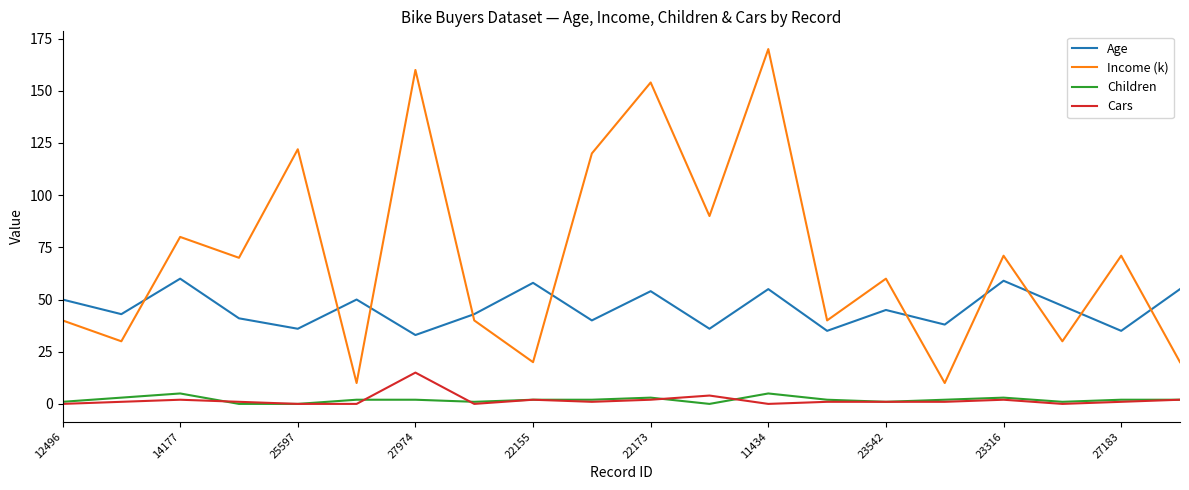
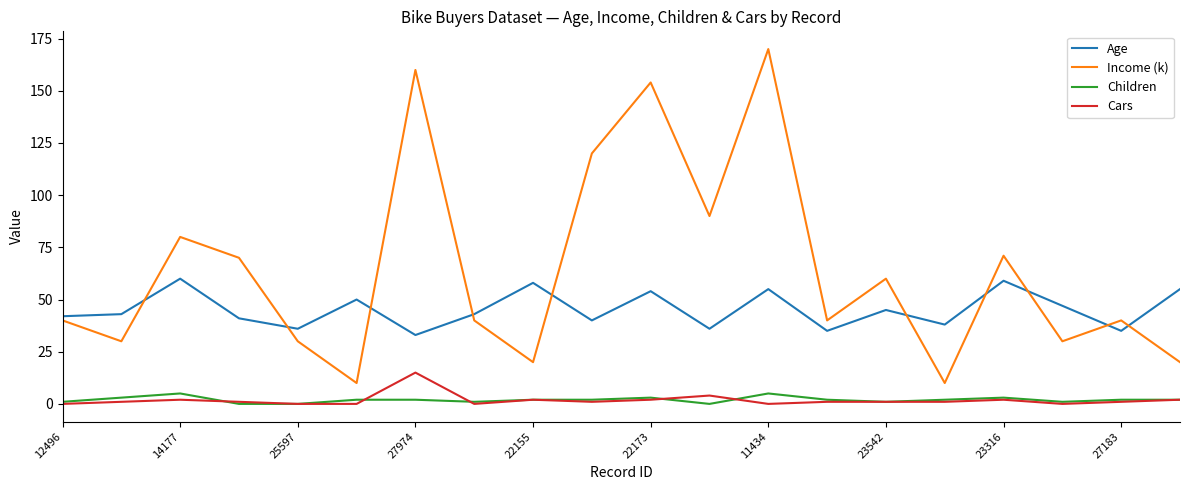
  {
    "Age": {
-     "12496": 50,
+     "12496": 42,
      "14177": 60,
      "25597": 36,
      "27974": 33,
      "22155": 58,
      "22173": 54,
      "11434": 55,
      "23542": 45,
      "23316": 59,
      "27183": 35
    },
    "Income (k)": {
      "12496": 40,
      "14177": 80,
-     "25597": 122,
+     "25597": 30,
      "27974": 160,
      "22155": 20,
      "22173": 154,
      "11434": 170,
      "23542": 60,
      "23316": 71,
-     "27183": 71
+     "27183": 40
    },
    "Children": {
      "14177": 5,
      "27974": 2,
      "11434": 5
    },
    "Cars": {
      "14177": 2,
      "27974": 15,
      "11434": 0
    }
  }
